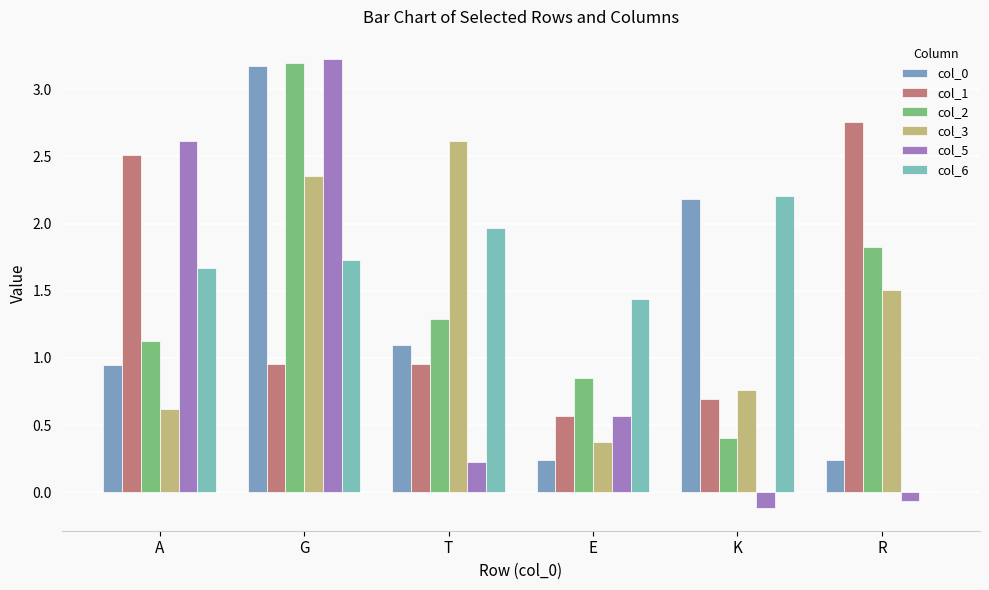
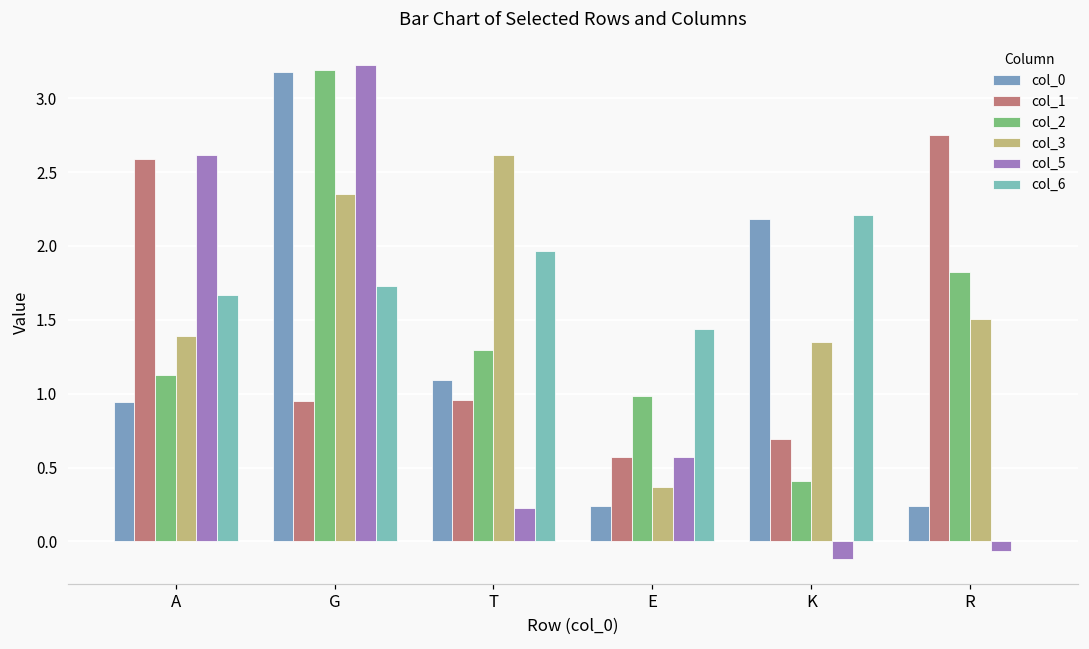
  {
    "col_1": {
-     "A": 2.51,
+     "A": 2.59,
      "G": 0.95,
      "T": 0.96,
      "E": 0.57,
      "K": 0.69,
      "R": 2.75
    },
    "col_2": {
      "A": 1.12,
      "G": 3.19,
      "T": 1.29,
-     "E": 0.85,
+     "E": 0.99,
      "K": 0.41,
      "R": 1.82
    },
    "col_3": {
-     "A": 0.62,
+     "A": 1.39,
      "G": 2.35,
      "T": 2.61,
      "E": 0.37,
-     "K": 0.76,
+     "K": 1.35,
      "R": 1.50
    }
  }
